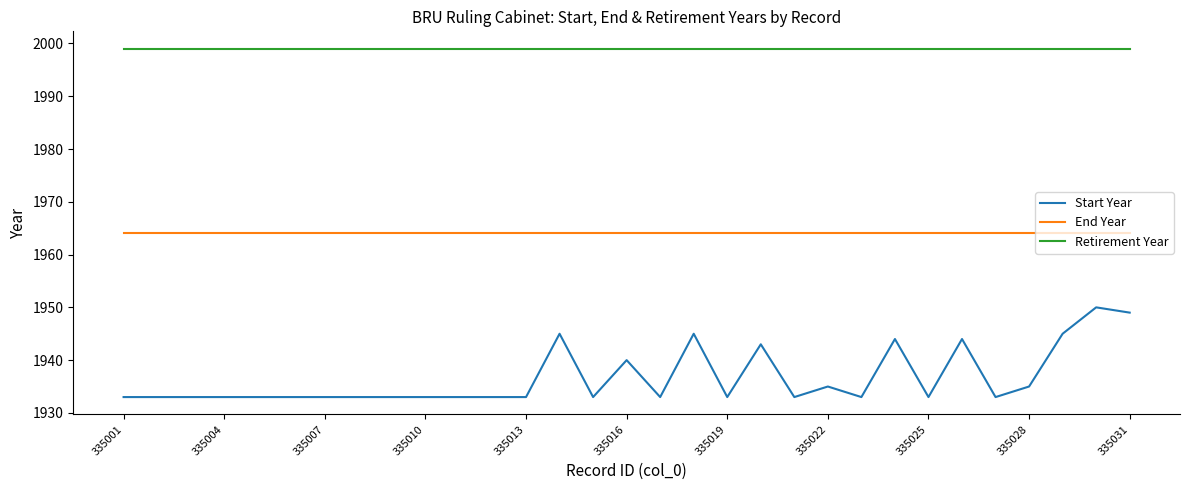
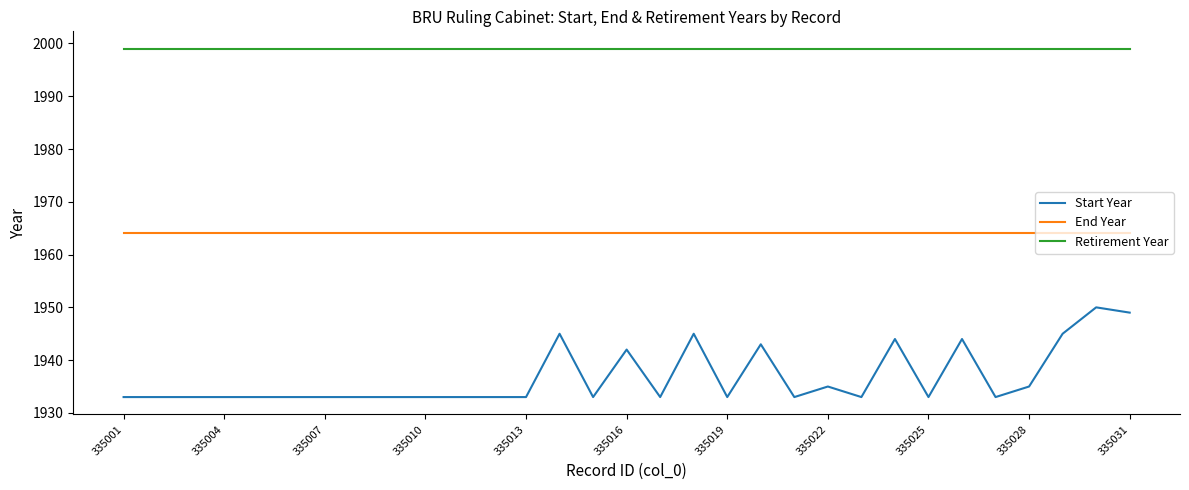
  {
    "Start Year": {
      "335001": 1933,
      "335004": 1933,
      "335007": 1933,
      "335010": 1933,
      "335013": 1933,
-     "335016": 1940,
+     "335016": 1942,
      "335019": 1933,
      "335022": 1935,
      "335025": 1933,
      "335028": 1935,
      "335031": 1949
    },
    "End Year": {
      "335001": 1964,
      "335004": 1964,
      "335007": 1964,
      "335010": 1964,
      "335013": 1964,
      "335016": 1964,
      "335019": 1964,
      "335022": 1964,
      "335025": 1964,
      "335028": 1964
    },
    "Retirement Year": {
      "335001": 1999,
      "335004": 1999,
      "335007": 1999,
      "335010": 1999,
      "335013": 1999,
      "335016": 1999,
      "335019": 1999,
      "335022": 1999,
      "335025": 1999,
      "335028": 1999,
      "335031": 1999
    }
  }
